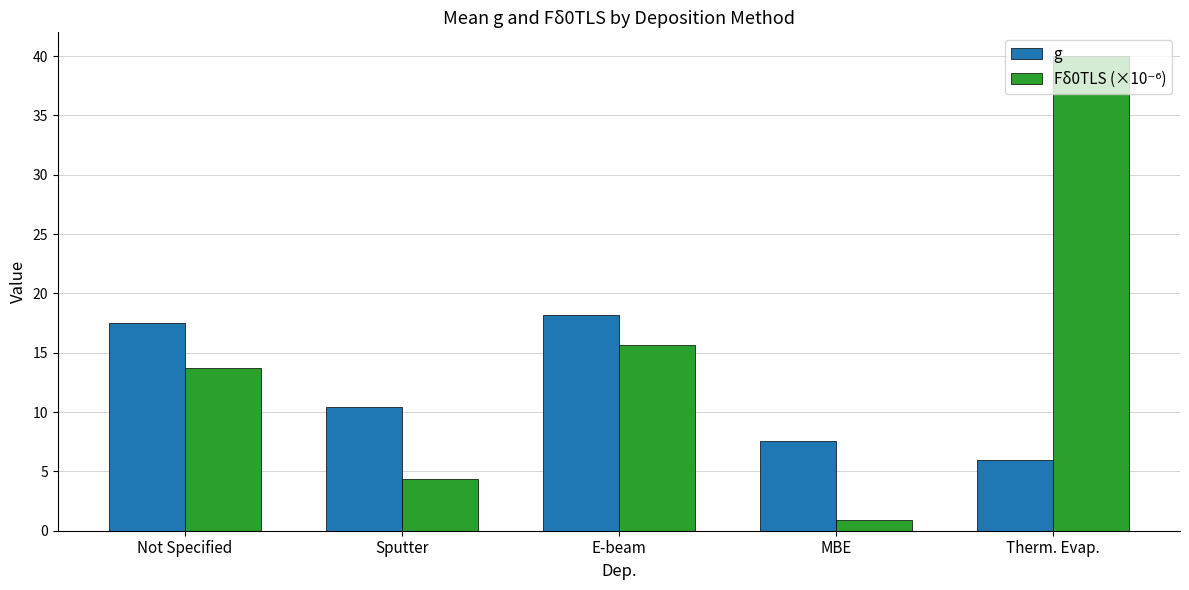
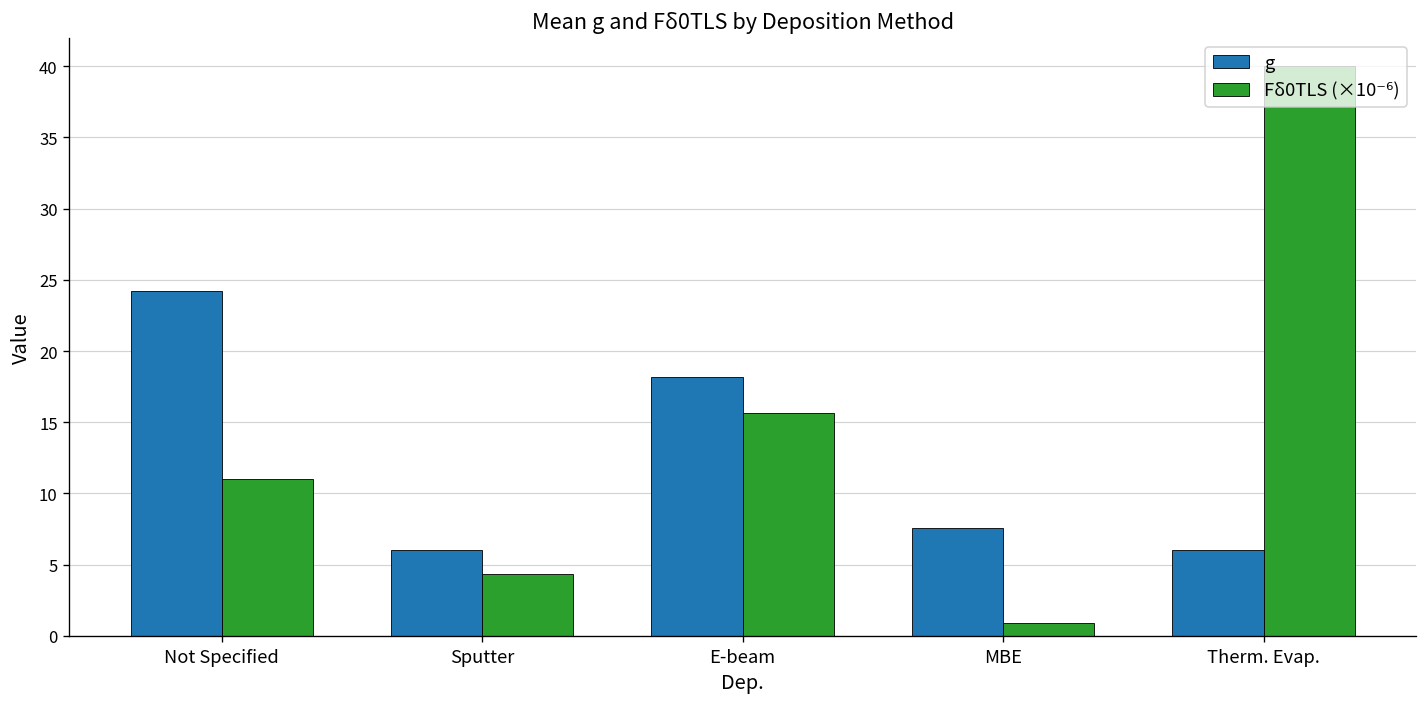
  {
    "g": {
-     "Not Specified": 17.5,
-     "Sputter": 10.5,
+     "Not Specified": 24.2,
+     "Sputter": 6.1,
      "E-beam": 18.2,
      "MBE": 7.6,
      "Therm. Evap.": 6.0
    },
    "Fδ0TLS (×10⁻⁶)": {
-     "Not Specified": 13.7,
+     "Not Specified": 11.0,
      "Sputter": 4.3,
      "E-beam": 15.6,
      "MBE": 0.9
    }
  }
